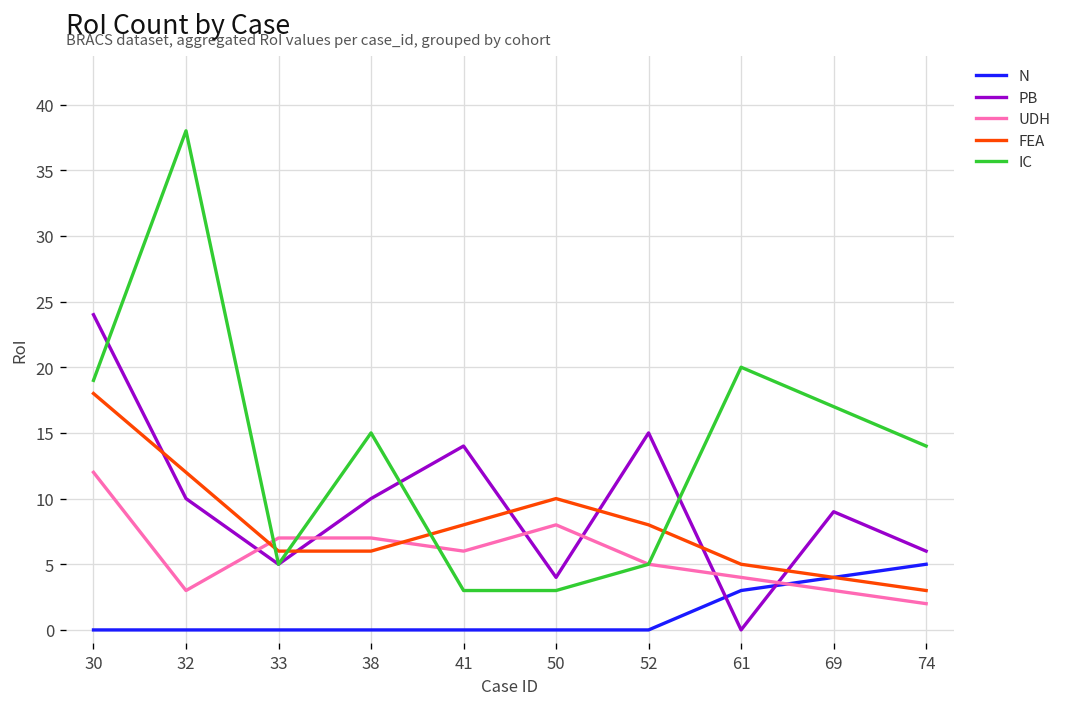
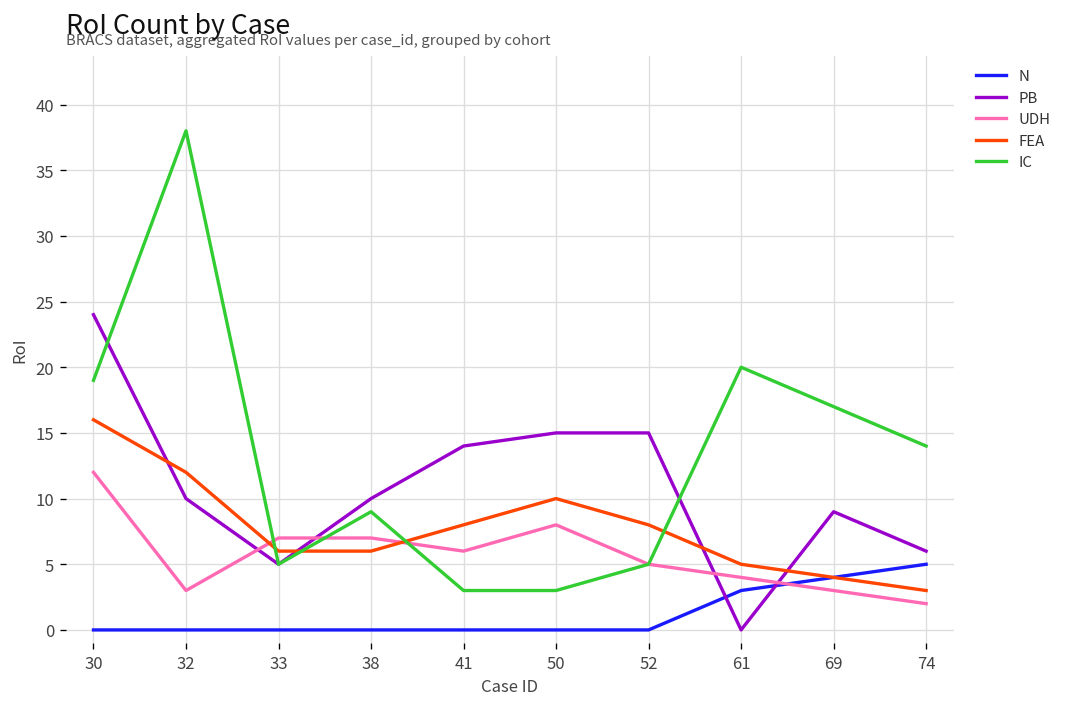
  {
    "N": {
      "30": 0,
      "32": 0,
      "33": 0,
      "38": 0,
      "41": 0,
      "50": 0,
      "52": 0,
      "61": 3,
      "74": 5
    },
    "PB": {
      "30": 24,
      "32": 10,
      "38": 10,
      "41": 14,
-     "50": 4,
+     "50": 15,
      "52": 15,
      "61": 0,
      "69": 9,
      "74": 6
    },
    "UDH": {
      "30": 12,
      "32": 3,
      "33": 7,
      "38": 7,
      "41": 6,
      "50": 8,
      "61": 4,
      "69": 3,
      "74": 2
    },
    "FEA": {
-     "30": 18,
+     "30": 16,
      "32": 12,
      "33": 6,
      "38": 6,
      "41": 8,
      "50": 10,
      "52": 8,
      "61": 5,
      "74": 3
    },
    "IC": {
      "30": 19,
      "32": 38,
-     "38": 15,
+     "38": 9,
      "41": 3,
      "50": 3,
      "61": 20,
      "69": 17,
      "74": 14
    }
  }
